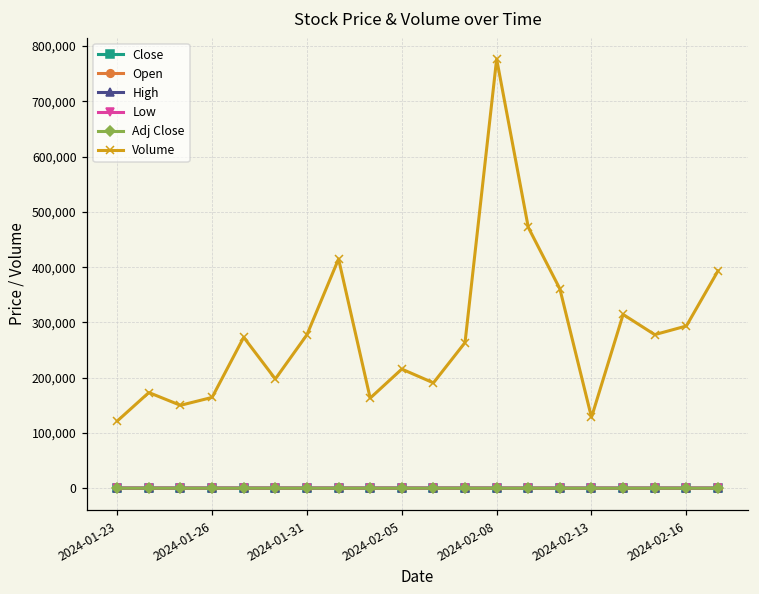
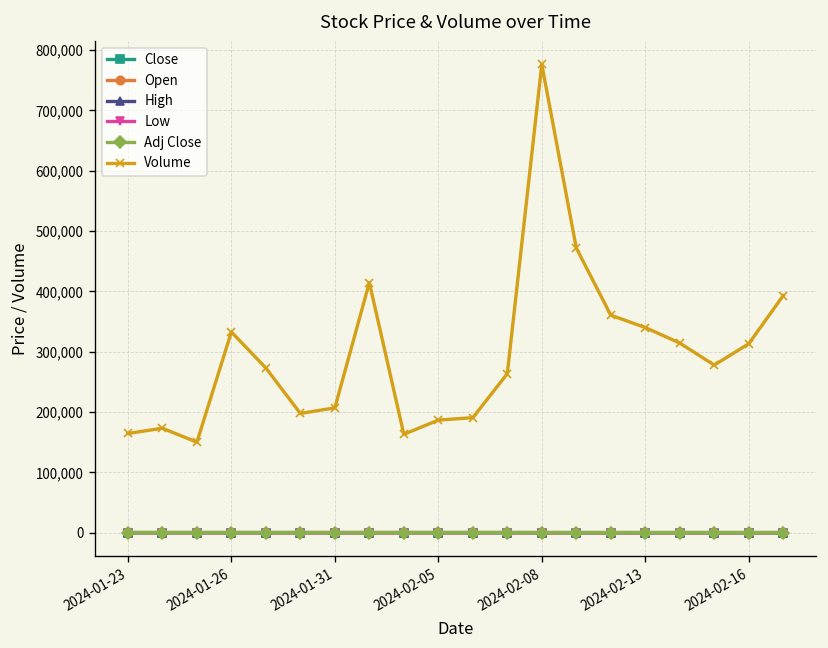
  {
    "Adj Close": {
      "2024-01-23": "0",
      "2024-01-26": "0",
      "2024-01-31": "0",
      "2024-02-05": "0",
      "2024-02-08": "0",
      "2024-02-13": "0",
      "2024-02-16": "0"
    },
    "Volume": {
-     "2024-01-23": "120,000",
-     "2024-01-26": "160,000",
-     "2024-01-31": "280,000",
-     "2024-02-05": "220,000",
+     "2024-01-23": "160,000",
+     "2024-01-26": "330,000",
+     "2024-01-31": "210,000",
+     "2024-02-05": "190,000",
      "2024-02-08": "780,000",
-     "2024-02-13": "130,000",
-     "2024-02-16": "290,000"
+     "2024-02-13": "340,000",
+     "2024-02-16": "310,000"
    }
  }
